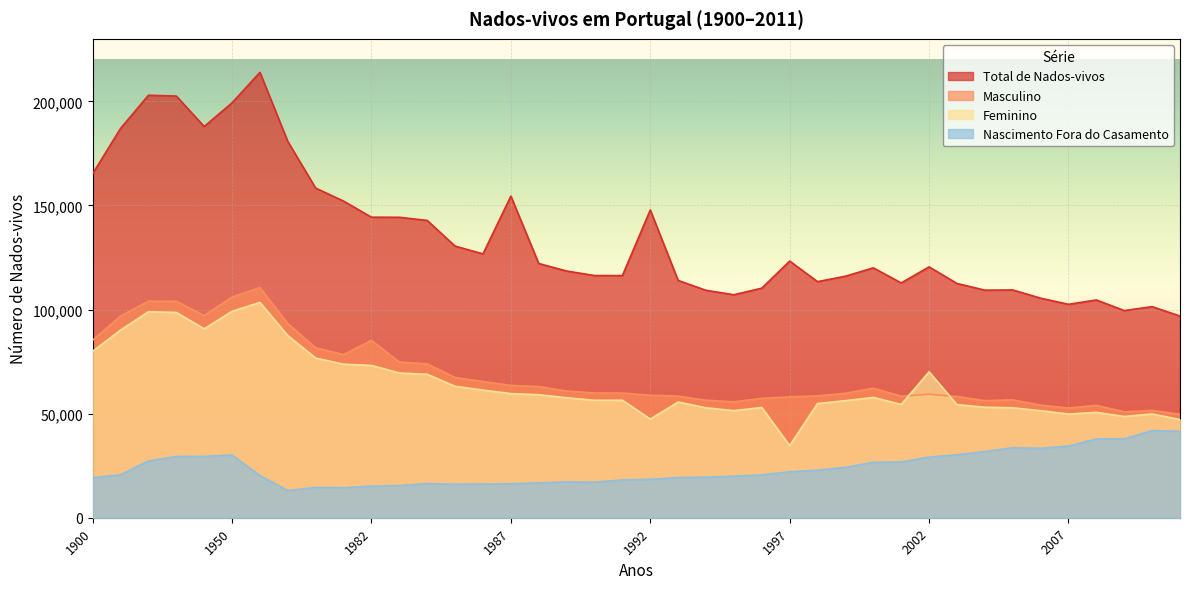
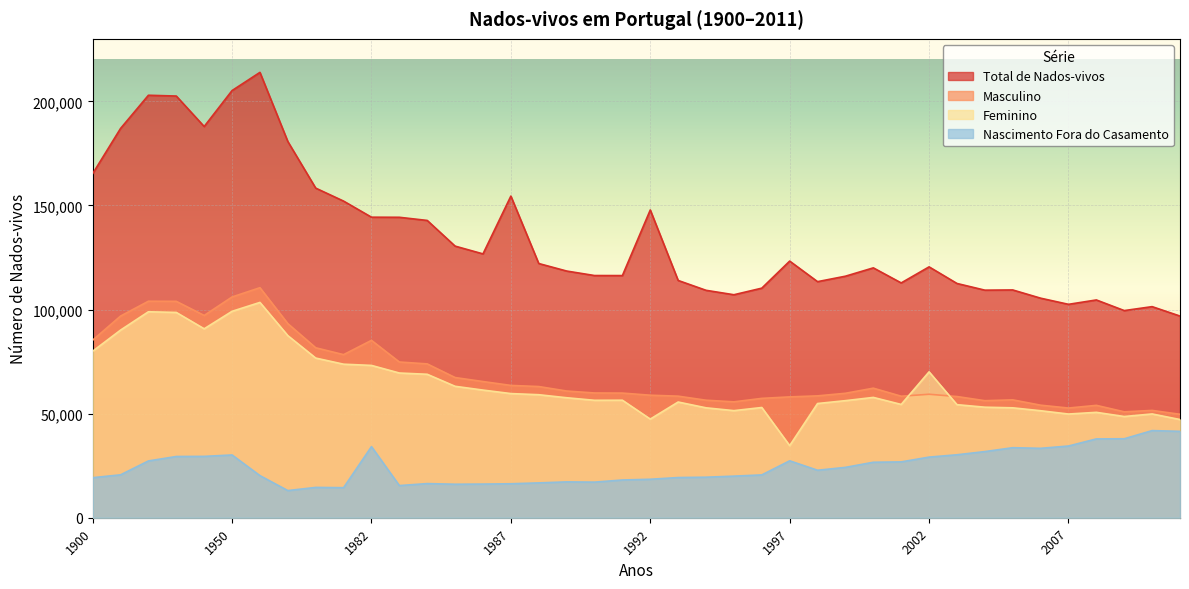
  {
    "Total de Nados-vivos": {
      "1900": "165,000",
-     "1950": "199,000",
+     "1950": "205,000",
      "1982": "144,000",
      "1987": "154,000",
      "1992": "148,000",
      "1997": "123,000",
      "2002": "120,000",
      "2007": "102,000"
    },
    "Masculino": {
      "1900": "85,000",
      "1950": "106,000",
      "1982": "85,000",
      "1987": "64,000",
      "1992": "59,000",
      "1997": "58,000",
      "2002": "59,000",
      "2007": "53,000"
    },
    "Feminino": {
      "1900": "80,000",
      "1950": "99,000",
      "1982": "73,000",
      "1987": "60,000",
      "1992": "47,000",
      "1997": "35,000",
      "2002": "70,000",
      "2007": "50,000"
    },
    "Nascimento Fora do Casamento": {
      "1900": "19,000",
      "1950": "30,000",
-     "1982": "15,000",
+     "1982": "34,000",
      "1987": "16,000",
      "1992": "18,000",
-     "1997": "22,000",
+     "1997": "27,000",
      "2002": "29,000",
      "2007": "34,000"
    }
  }
